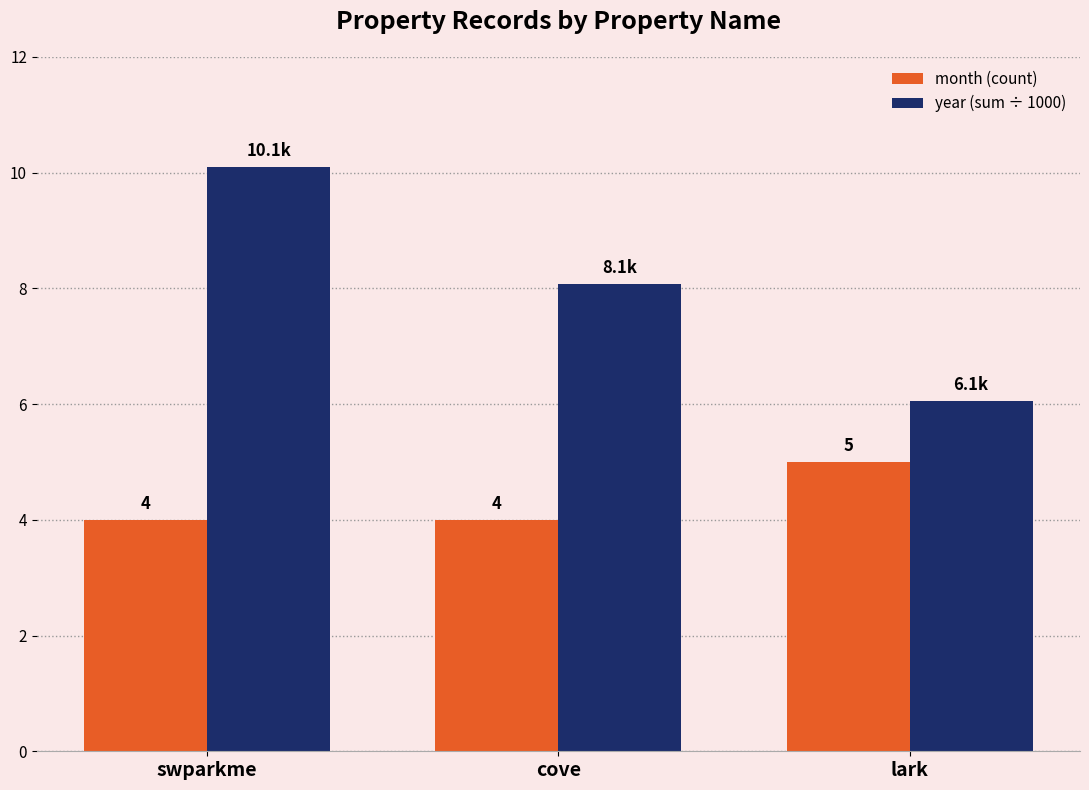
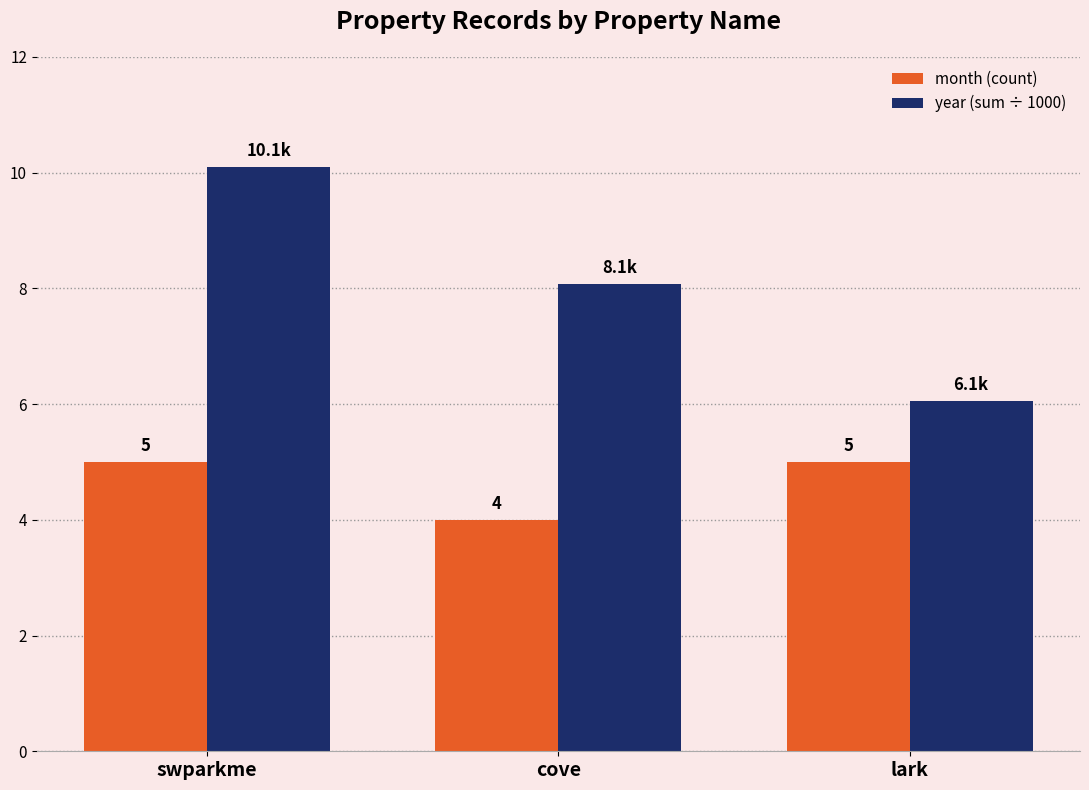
  {
    "month (count)": {
-     "swparkme": "4",
+     "swparkme": "5",
      "cove": "4",
      "lark": "5"
    },
    "year (sum ÷ 1000)": {
      "swparkme": "10.1k",
      "cove": "8.1k",
      "lark": "6.1k"
    }
  }
